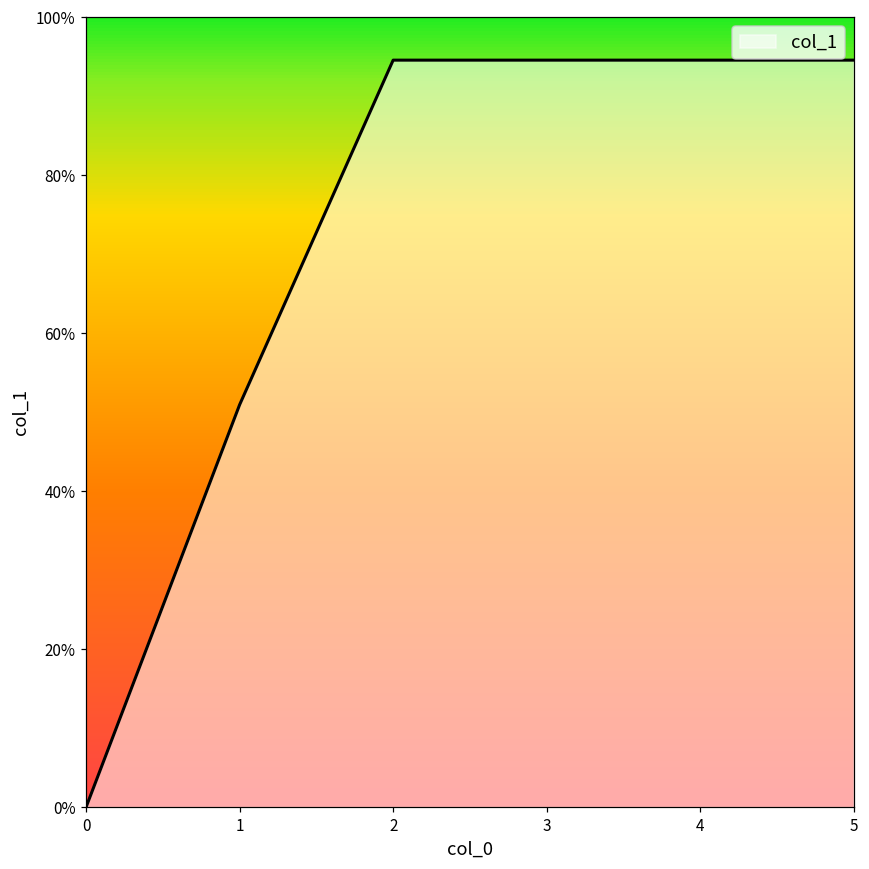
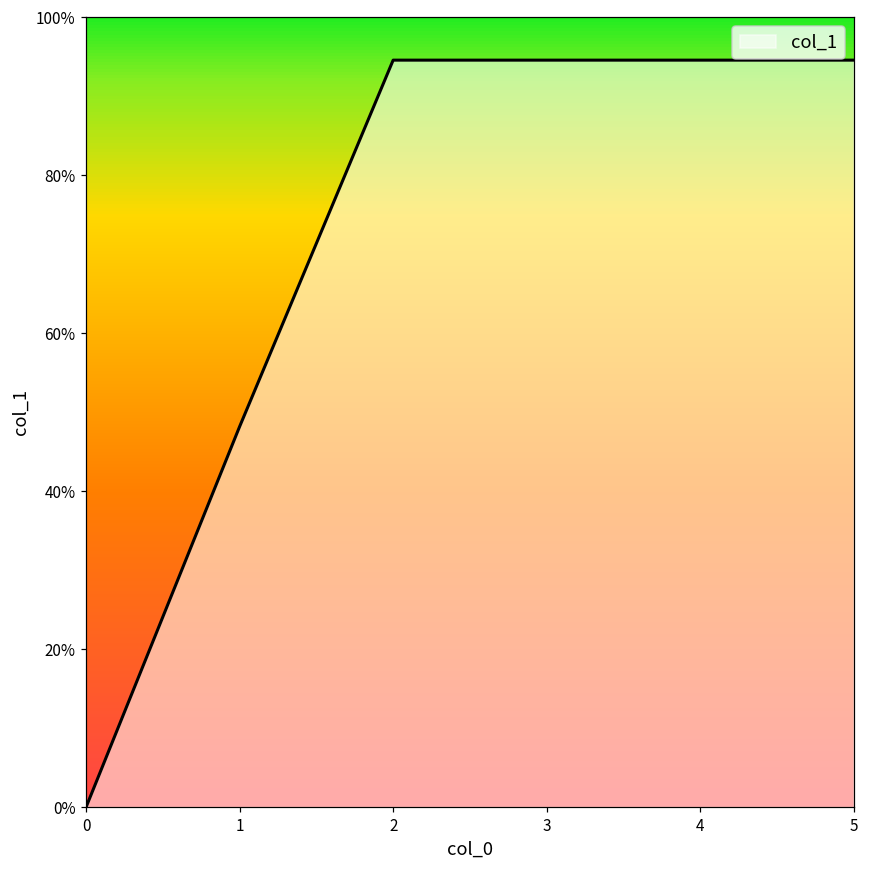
  {
    "0": "0%",
-   "1": "51%",
+   "1": "48%",
    "2": "95%",
    "3": "95%",
    "4": "95%",
    "5": "95%"
  }
